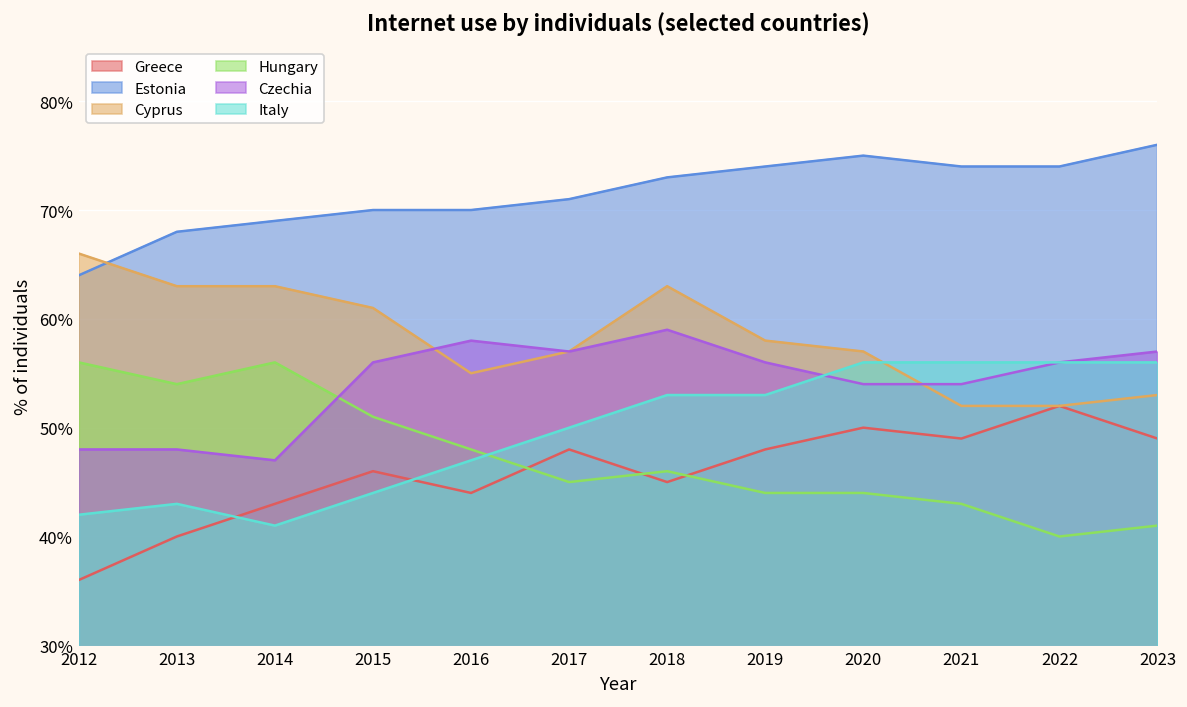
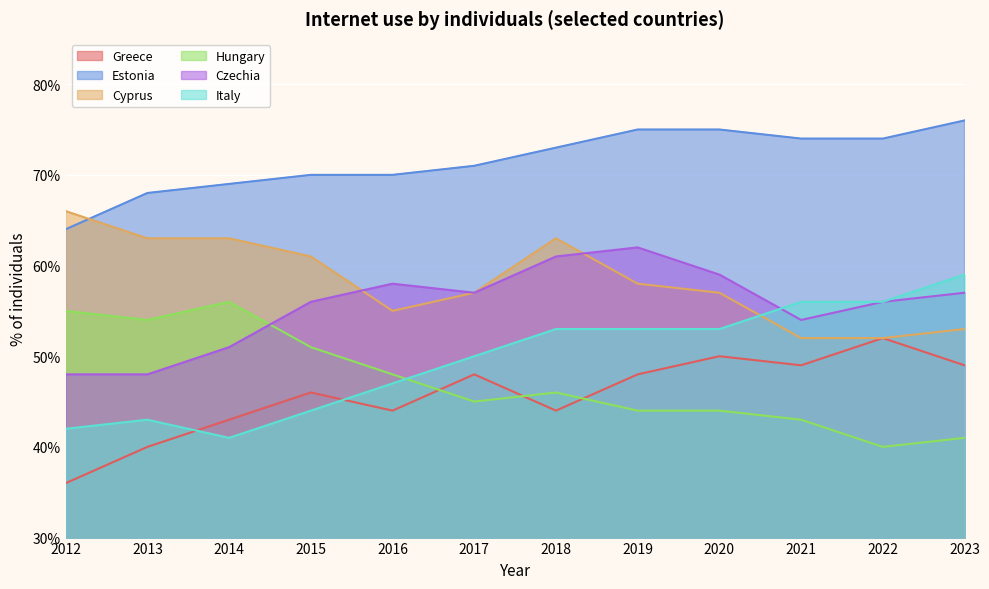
  {
    "Greece": {
      "2012": "36%",
      "2013": "40%",
      "2014": "43%",
      "2015": "46%",
      "2016": "44%",
      "2017": "48%",
-     "2018": "45%",
+     "2018": "44%",
      "2019": "48%",
      "2020": "50%",
      "2021": "49%",
      "2023": "49%"
    },
    "Estonia": {
      "2012": "64%",
      "2013": "68%",
      "2014": "69%",
      "2015": "70%",
      "2016": "70%",
      "2017": "71%",
      "2018": "73%",
-     "2019": "74%",
+     "2019": "75%",
      "2020": "75%",
      "2021": "74%",
      "2022": "74%",
      "2023": "76%"
    },
    "Cyprus": {
      "2012": "66%",
      "2013": "63%",
      "2014": "63%",
      "2015": "61%",
      "2016": "55%",
      "2018": "63%",
      "2019": "58%",
      "2020": "57%",
      "2021": "52%",
      "2023": "53%"
    },
    "Hungary": {
-     "2012": "56%",
+     "2012": "55%",
      "2013": "54%",
      "2014": "56%",
      "2015": "51%",
      "2016": "48%",
      "2017": "45%",
      "2018": "46%",
      "2019": "44%",
      "2020": "44%",
      "2021": "43%",
      "2022": "40%",
      "2023": "41%"
    },
    "Czechia": {
      "2012": "48%",
      "2013": "48%",
-     "2014": "47%",
+     "2014": "51%",
      "2015": "56%",
      "2016": "58%",
-     "2018": "59%",
-     "2019": "56%",
-     "2020": "54%",
+     "2018": "61%",
+     "2019": "62%",
+     "2020": "59%",
      "2021": "54%",
      "2023": "57%"
    },
    "Italy": {
      "2012": "42%",
      "2013": "43%",
      "2014": "41%",
      "2015": "44%",
      "2016": "47%",
      "2017": "50%",
      "2018": "53%",
      "2019": "53%",
-     "2020": "56%",
+     "2020": "53%",
      "2021": "56%",
-     "2023": "56%"
+     "2023": "59%"
    }
  }
